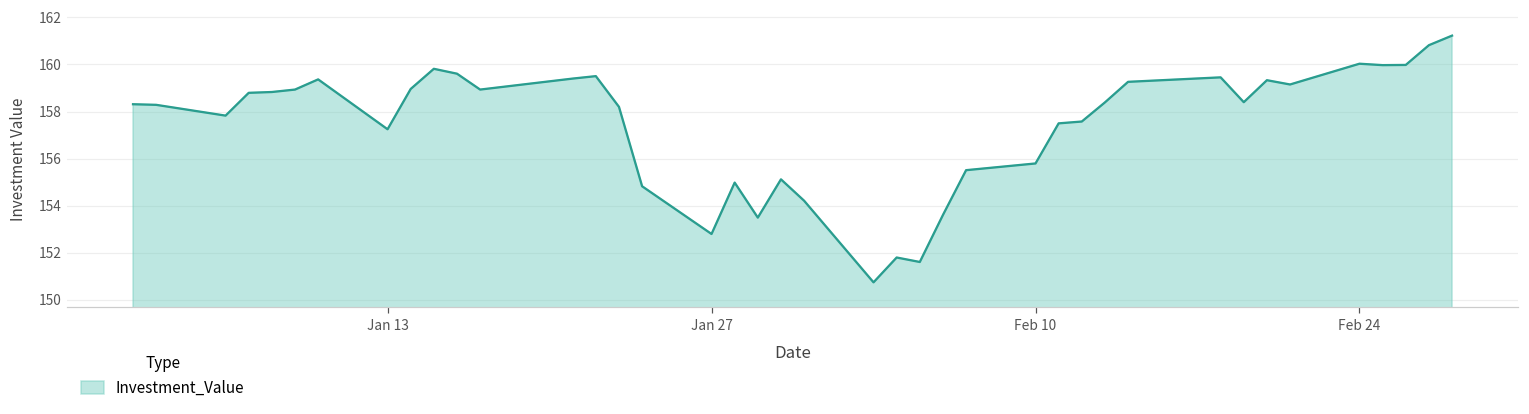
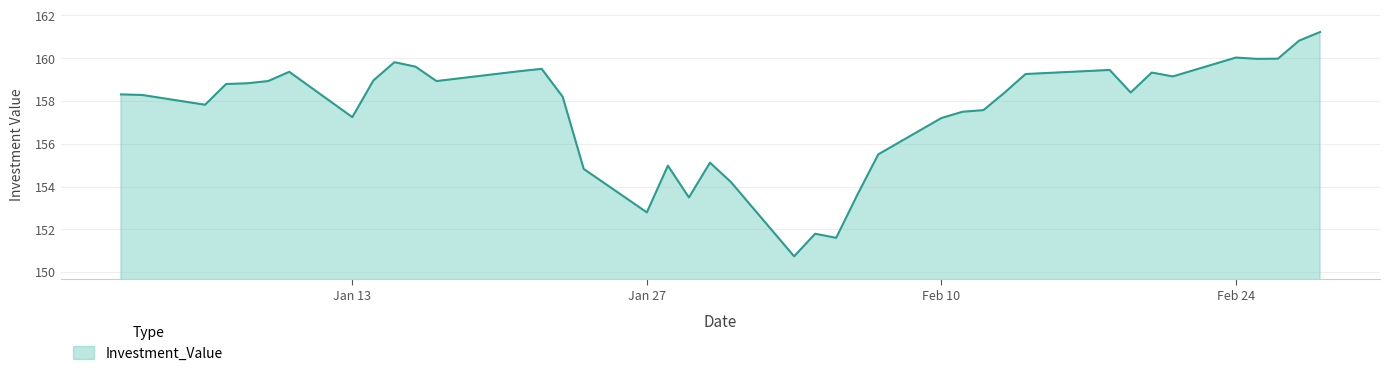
  {
    "Jan 13": 157.2,
    "Jan 27": 152.8,
-   "Feb 10": 155.8,
+   "Feb 10": 157.2,
    "Feb 24": 160.0
  }
